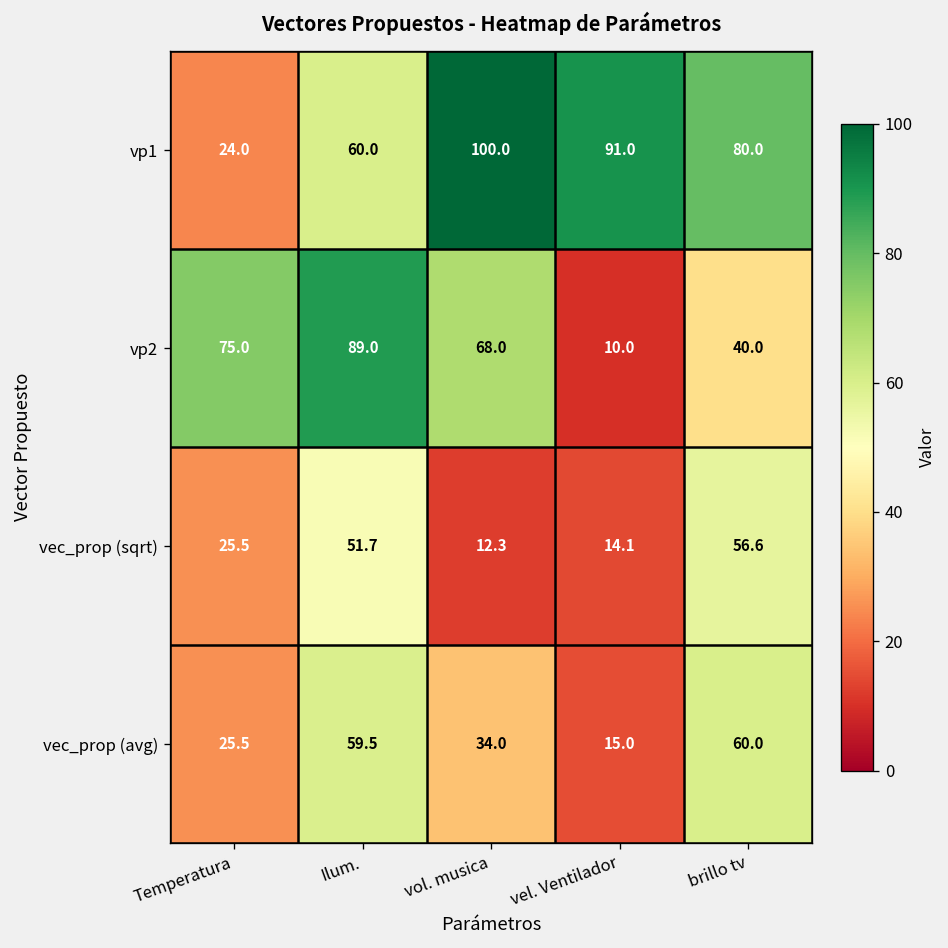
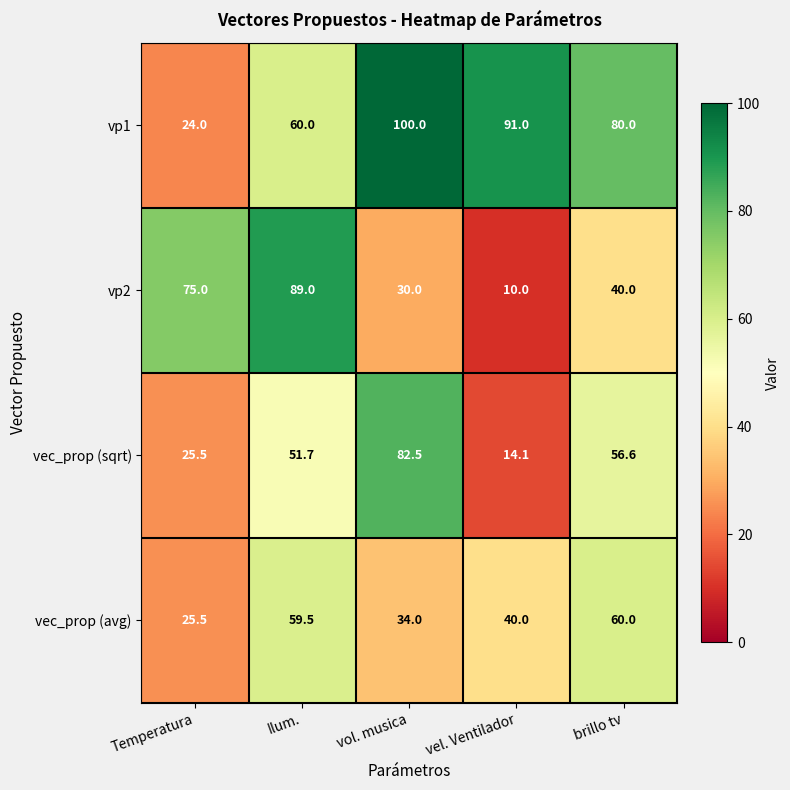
  {
    "vp1": {
      "Temperatura": 24.0,
      "Ilum.": 60.0,
      "vol. musica": 100.0,
      "vel. Ventilador": 91.0,
      "brillo tv": 80.0
    },
    "vp2": {
      "Temperatura": 75.0,
      "Ilum.": 89.0,
-     "vol. musica": 68.0,
+     "vol. musica": 30.0,
      "vel. Ventilador": 10.0,
      "brillo tv": 40.0
    },
    "vec_prop (sqrt)": {
      "Temperatura": 25.5,
      "Ilum.": 51.7,
-     "vol. musica": 12.3,
+     "vol. musica": 82.5,
      "vel. Ventilador": 14.1,
      "brillo tv": 56.6
    },
    "vec_prop (avg)": {
      "Temperatura": 25.5,
      "Ilum.": 59.5,
      "vol. musica": 34.0,
-     "vel. Ventilador": 15.0,
+     "vel. Ventilador": 40.0,
      "brillo tv": 60.0
    }
  }
